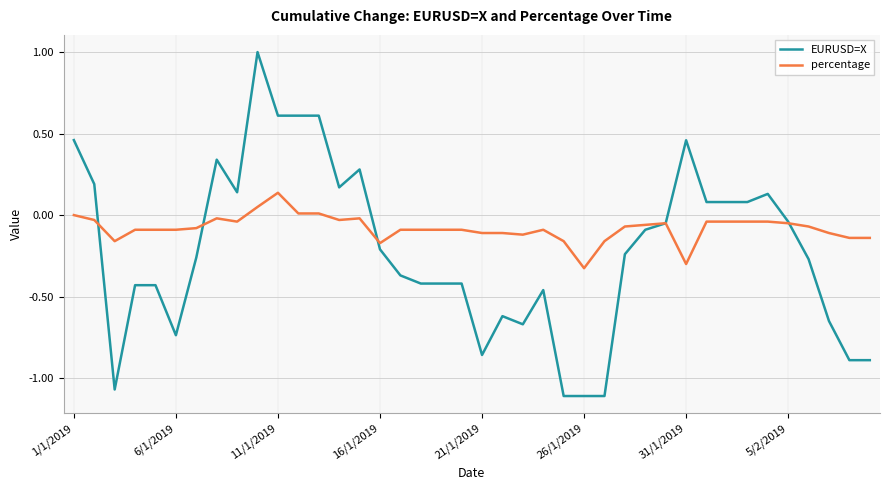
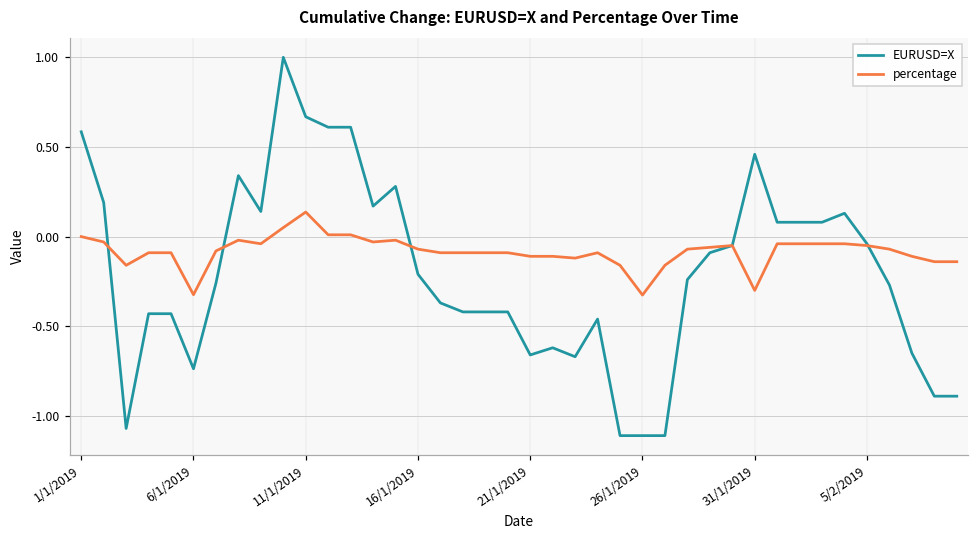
  {
    "EURUSD=X": {
-     "1/1/2019": 0.46,
+     "1/1/2019": 0.58,
      "6/1/2019": -0.74,
-     "11/1/2019": 0.61,
+     "11/1/2019": 0.67,
      "16/1/2019": -0.21,
-     "21/1/2019": -0.86,
+     "21/1/2019": -0.66,
      "26/1/2019": -1.11,
      "31/1/2019": 0.46
    },
    "percentage": {
      "1/1/2019": 0.00,
-     "6/1/2019": -0.09,
+     "6/1/2019": -0.32,
      "11/1/2019": 0.14,
-     "16/1/2019": -0.17,
+     "16/1/2019": -0.07,
      "21/1/2019": -0.11,
      "26/1/2019": -0.33,
      "31/1/2019": -0.30
    }
  }
